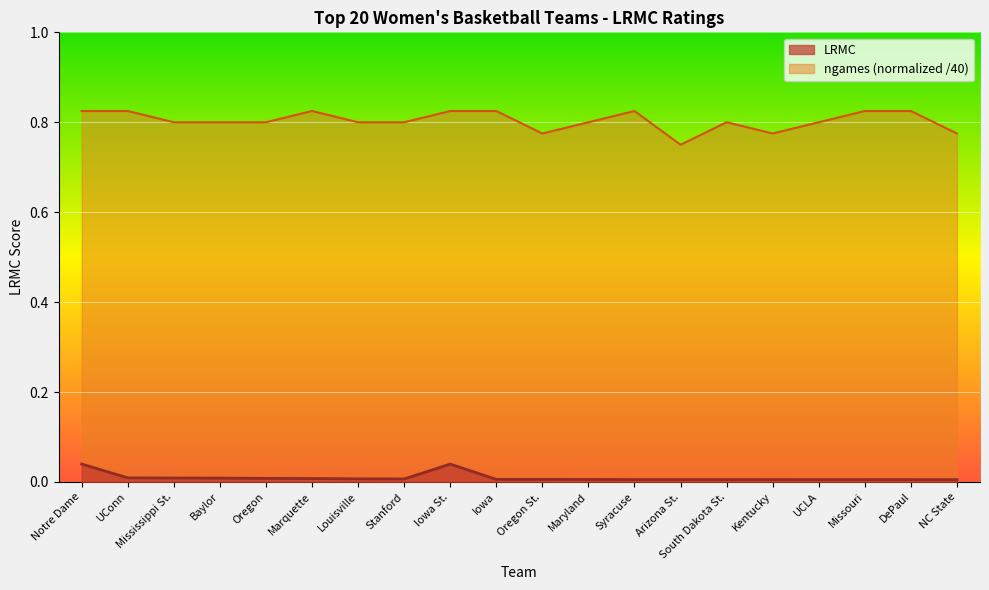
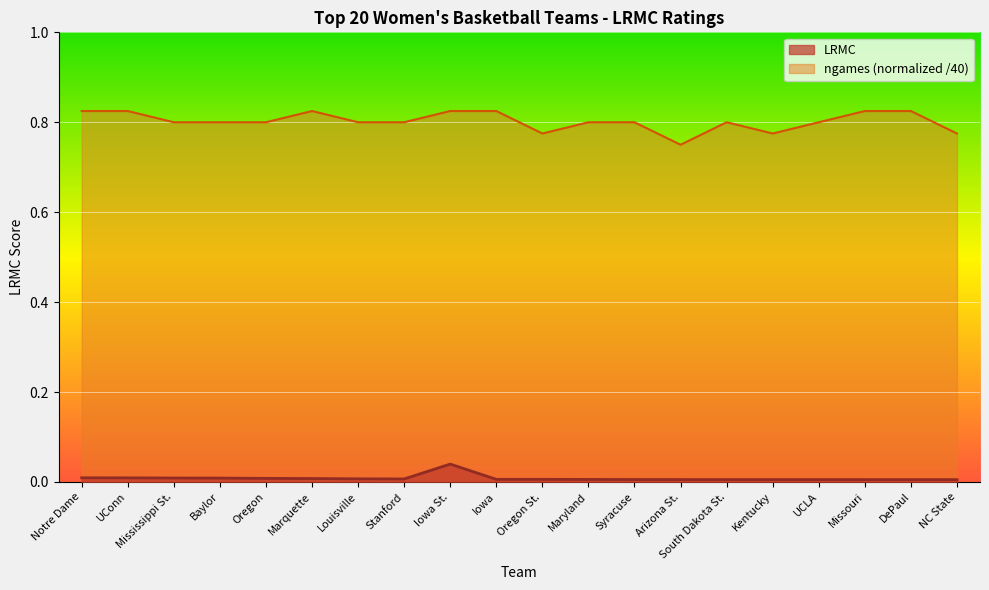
  {
    "LRMC": {
-     "Notre Dame": 0.04,
+     "Notre Dame": 0.01,
      "UConn": 0.01,
      "Mississippi St.": 0.01,
      "Baylor": 0.01,
      "Oregon": 0.01,
      "Marquette": 0.01,
      "Louisville": 0.01,
      "Stanford": 0.01,
      "Iowa St.": 0.04,
      "Iowa": 0.01,
      "Oregon St.": 0.01,
      "Maryland": 0.01,
      "Syracuse": 0.01,
      "Arizona St.": 0.01,
      "South Dakota St.": 0.01,
      "Kentucky": 0.01,
      "UCLA": 0.01,
      "Missouri": 0.01,
      "DePaul": 0.01,
      "NC State": 0.01
    },
    "ngames (normalized /40)": {
      "Notre Dame": 0.83,
      "UConn": 0.83,
      "Mississippi St.": 0.80,
      "Baylor": 0.80,
      "Oregon": 0.80,
      "Marquette": 0.83,
      "Louisville": 0.80,
      "Stanford": 0.80,
      "Iowa St.": 0.83,
      "Iowa": 0.83,
      "Oregon St.": 0.78,
      "Maryland": 0.80,
-     "Syracuse": 0.83,
+     "Syracuse": 0.80,
      "Arizona St.": 0.75,
      "South Dakota St.": 0.80,
      "Kentucky": 0.78,
      "UCLA": 0.80,
      "Missouri": 0.83,
      "DePaul": 0.83,
      "NC State": 0.78
    }
  }
